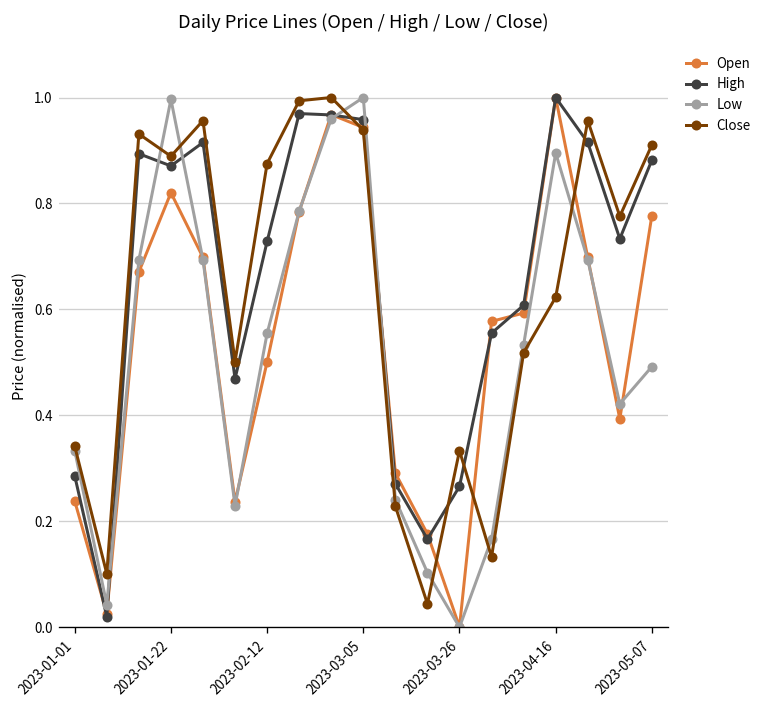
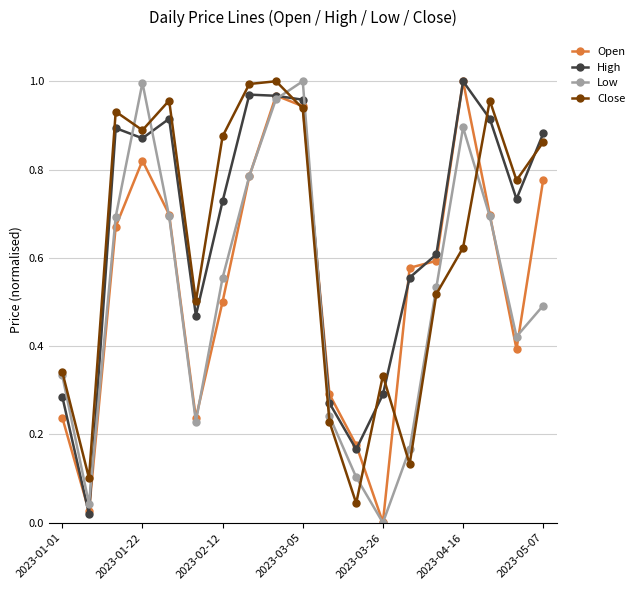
  {
    "Open": {
      "2023-01-01": 0.24,
      "2023-01-22": 0.82,
      "2023-02-12": 0.50,
      "2023-05-07": 0.78
    },
    "High": {
      "2023-01-01": 0.29,
      "2023-01-22": 0.87,
      "2023-02-12": 0.73,
      "2023-03-05": 0.96,
-     "2023-03-26": 0.27,
+     "2023-03-26": 0.29,
      "2023-05-07": 0.88
    },
    "Low": {
      "2023-01-01": 0.33,
      "2023-01-22": 1.00,
      "2023-02-12": 0.55,
      "2023-03-05": 1.00,
      "2023-04-16": 0.90,
      "2023-05-07": 0.49
    },
    "Close": {
      "2023-01-01": 0.34,
      "2023-01-22": 0.89,
      "2023-02-12": 0.88,
      "2023-03-26": 0.33,
      "2023-04-16": 0.62,
-     "2023-05-07": 0.91
+     "2023-05-07": 0.86
    }
  }
